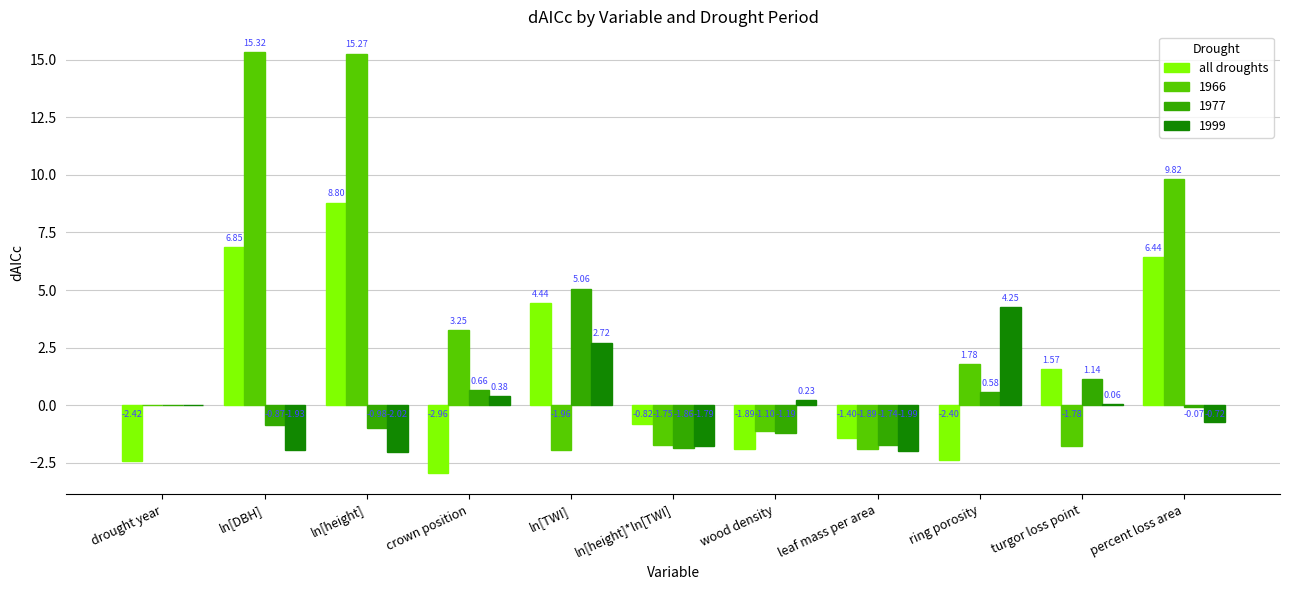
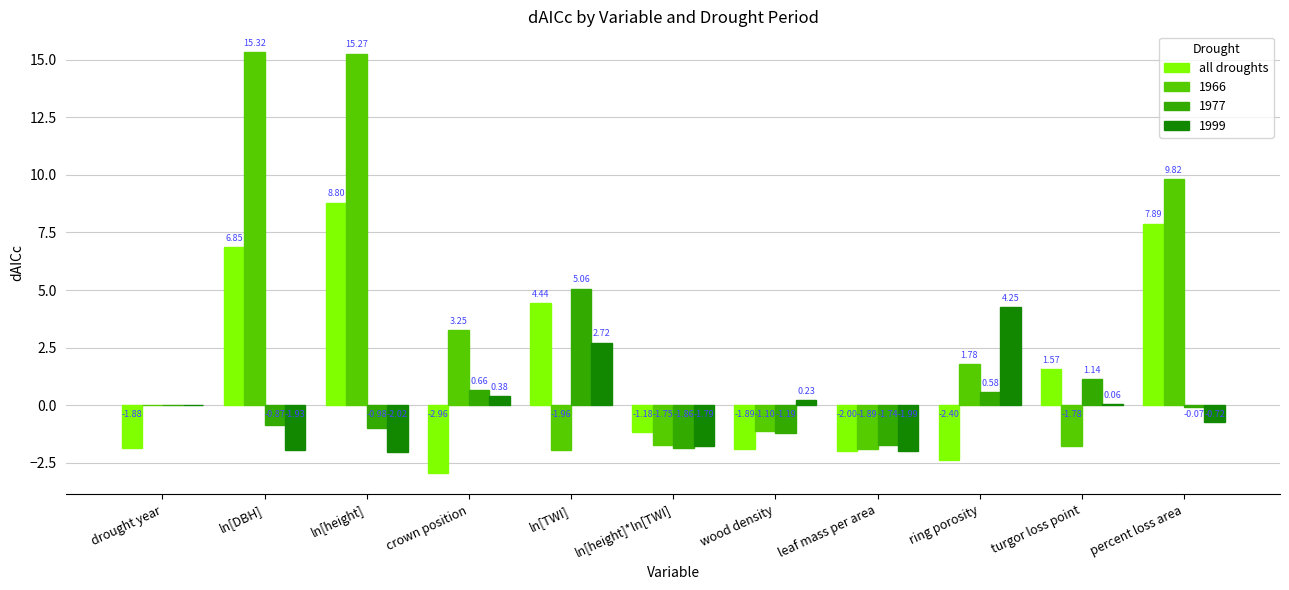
  {
    "all droughts": {
-     "drought year": -2.42,
+     "drought year": -1.88,
      "ln[DBH]": 6.85,
      "ln[height]": 8.80,
      "crown position": -2.96,
      "ln[TWI]": 4.44,
-     "ln[height]*ln[TWI]": -0.82,
+     "ln[height]*ln[TWI]": -1.18,
      "wood density": -1.89,
-     "leaf mass per area": -1.40,
+     "leaf mass per area": -2.00,
      "ring porosity": -2.40,
      "turgor loss point": 1.57,
-     "percent loss area": 6.44
+     "percent loss area": 7.89
    }
  }
